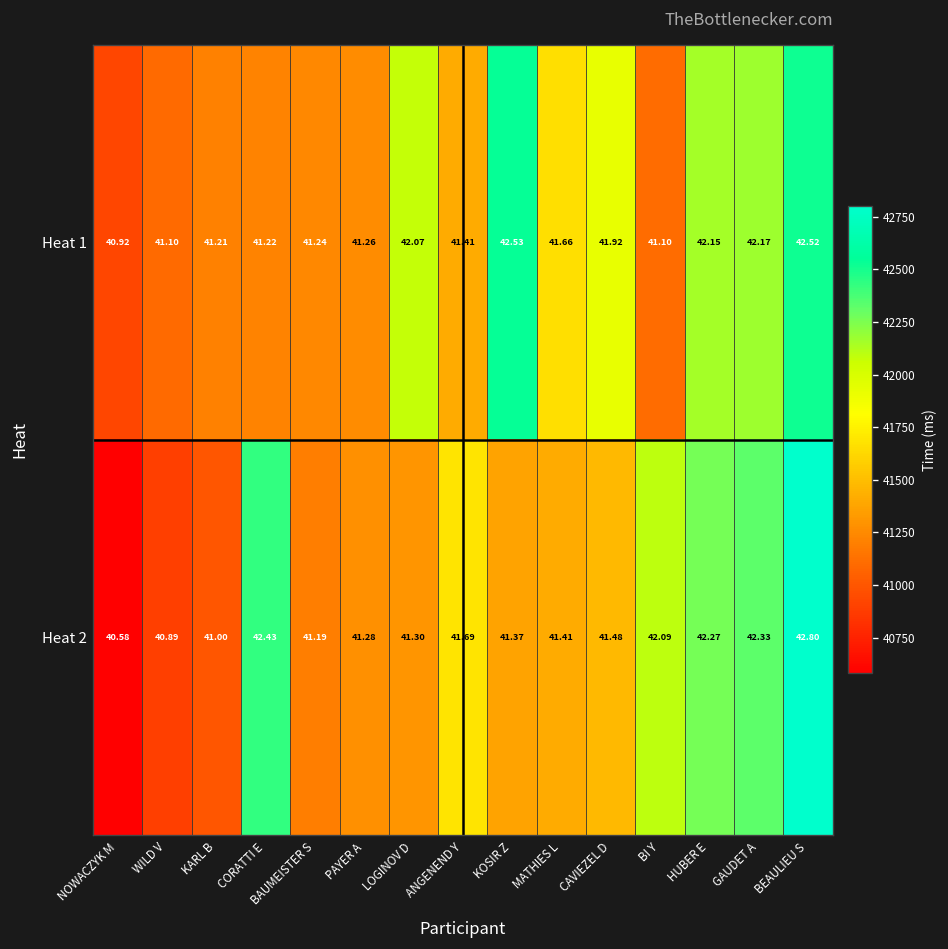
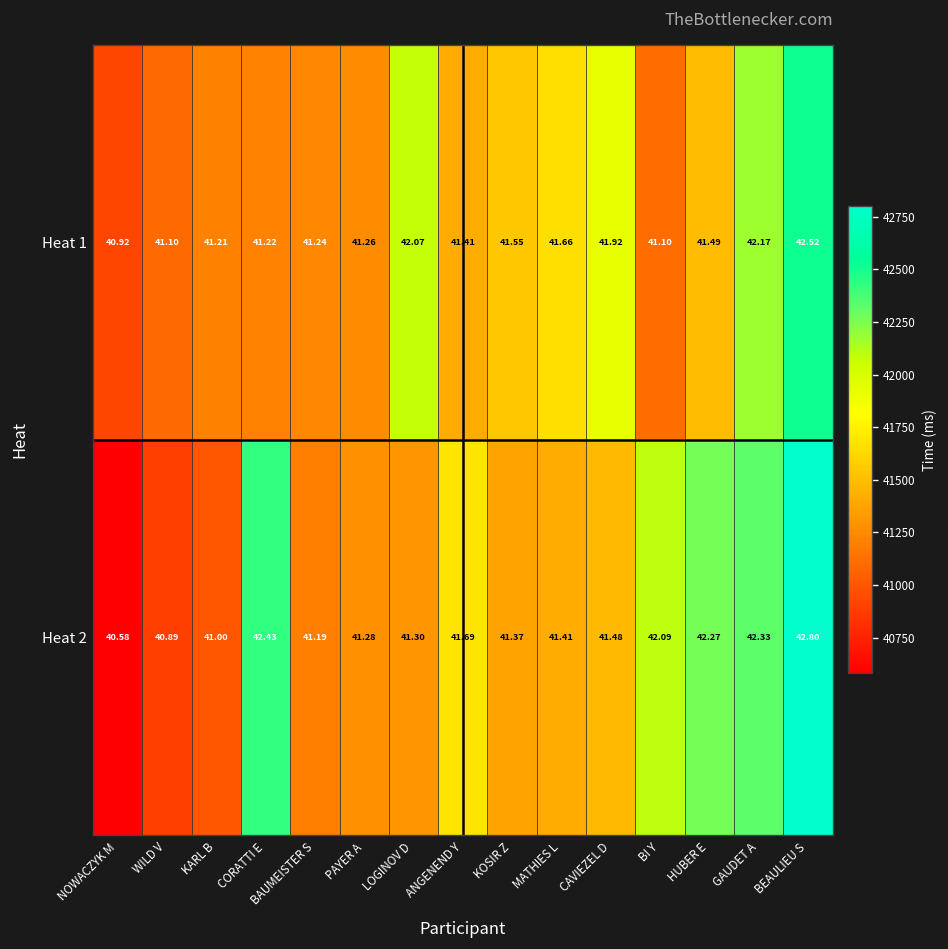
  {
    "Heat 1": {
      "NOWACZYK M": 40.92,
      "WILD V": 41.10,
      "KARL B": 41.21,
      "CORATTI E": 41.22,
      "BAUMEISTER S": 41.24,
      "PAYER A": 41.26,
      "LOGINOV D": 42.07,
      "ANGENEND Y": 41.41,
-     "KOSIR Z": 42.53,
+     "KOSIR Z": 41.55,
      "MATHIES L": 41.66,
      "CAVIEZEL D": 41.92,
      "BI Y": 41.10,
-     "HUBER E": 42.15,
+     "HUBER E": 41.49,
      "GAUDET A": 42.17,
      "BEAULIEU S": 42.52
    },
    "Heat 2": {
      "NOWACZYK M": 40.58,
      "WILD V": 40.89,
      "KARL B": 41.00,
      "CORATTI E": 42.43,
      "BAUMEISTER S": 41.19,
      "PAYER A": 41.28,
      "LOGINOV D": 41.30,
      "ANGENEND Y": 41.69,
      "KOSIR Z": 41.37,
      "MATHIES L": 41.41,
      "CAVIEZEL D": 41.48,
      "BI Y": 42.09,
      "HUBER E": 42.27,
      "GAUDET A": 42.33,
      "BEAULIEU S": 42.80
    }
  }
